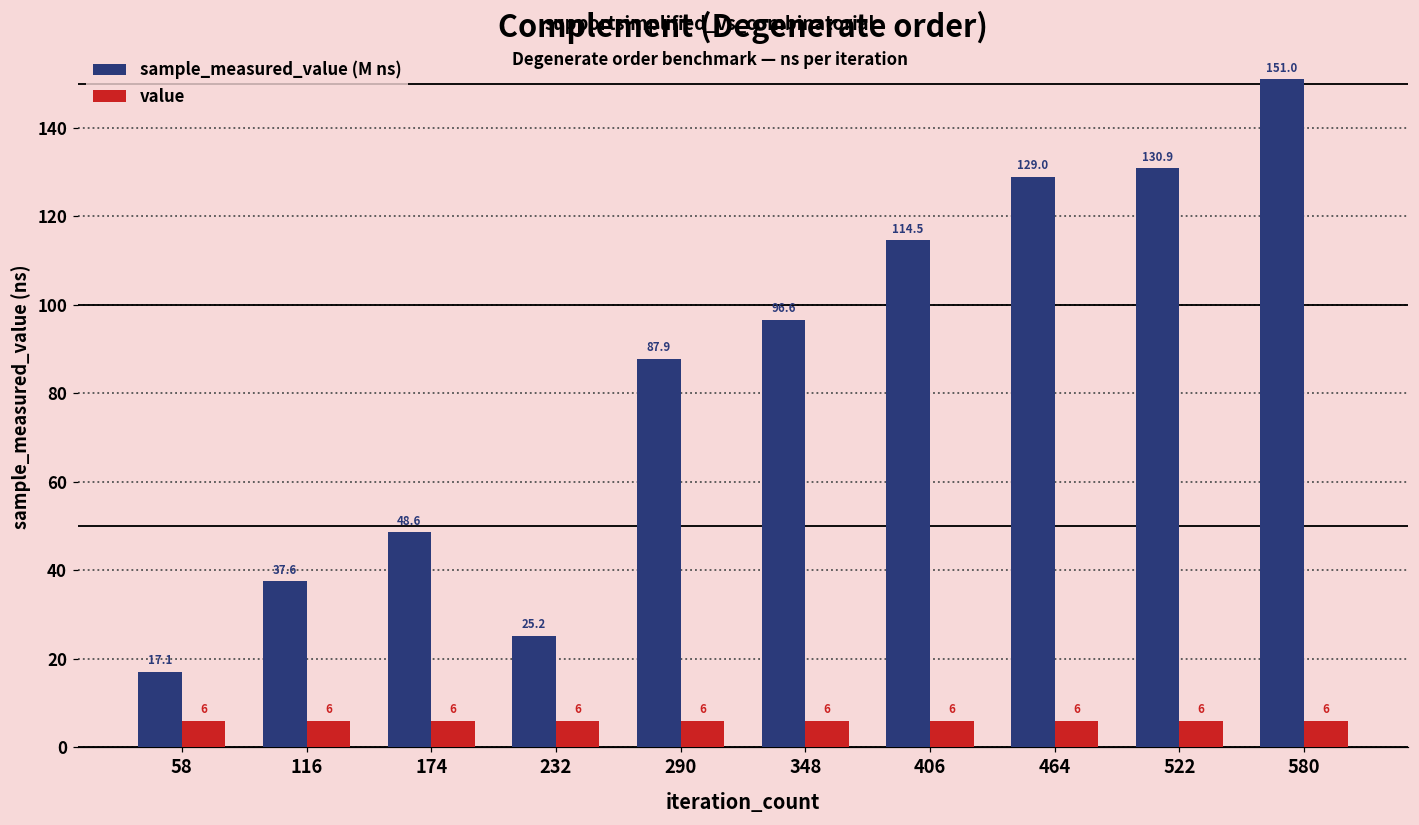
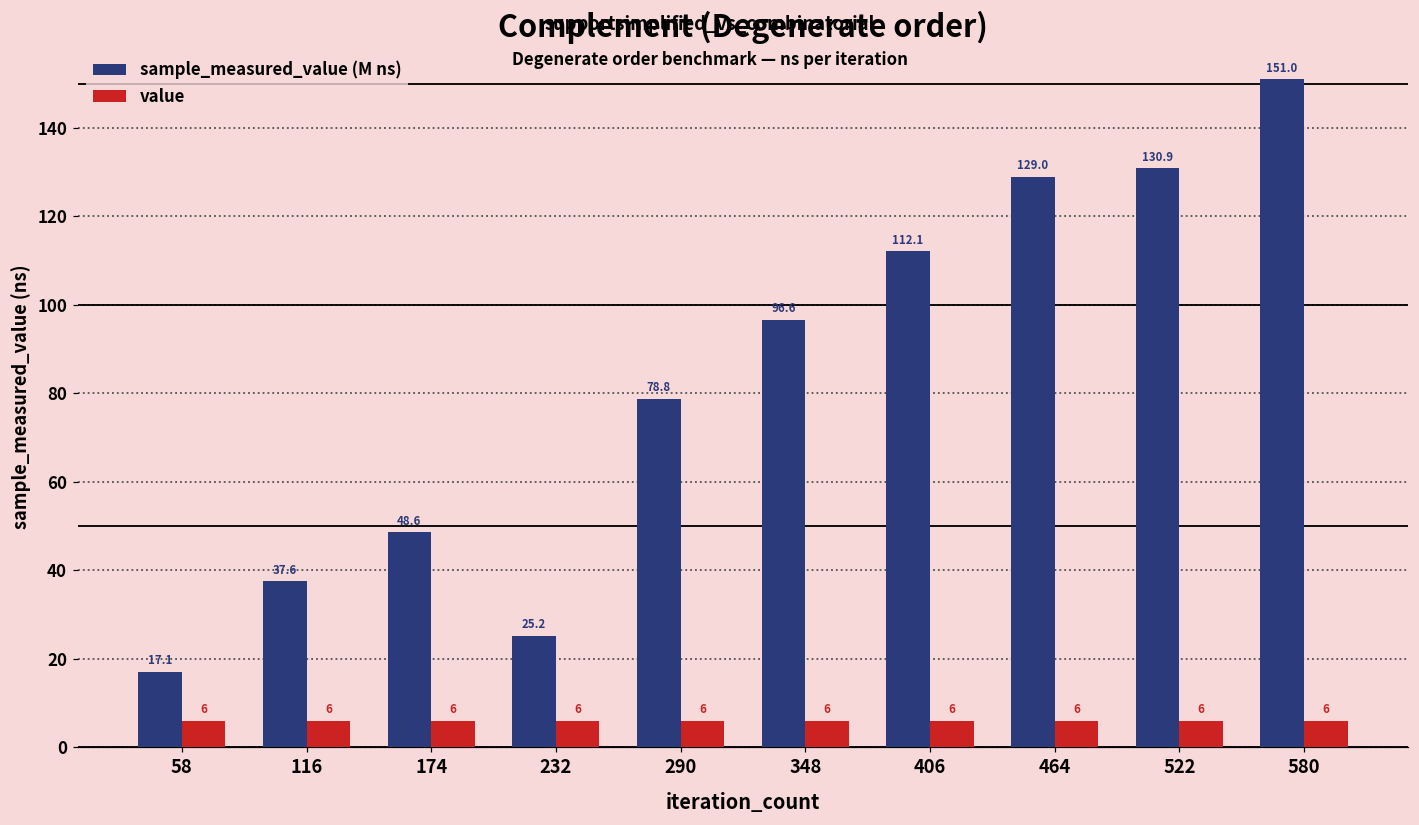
  {
    "sample_measured_value (M ns)": {
      "58": 17.1,
      "116": 37.6,
      "174": 48.6,
      "232": 25.2,
-     "290": 87.9,
+     "290": 78.8,
      "348": 96.6,
-     "406": 114.5,
+     "406": 112.1,
      "464": 129.0,
      "522": 130.9,
      "580": 151.0
    },
    "value": {
      "58": 6,
      "116": 6,
      "174": 6,
      "232": 6,
      "290": 6,
      "348": 6,
      "406": 6,
      "464": 6,
      "522": 6,
      "580": 6
    }
  }
